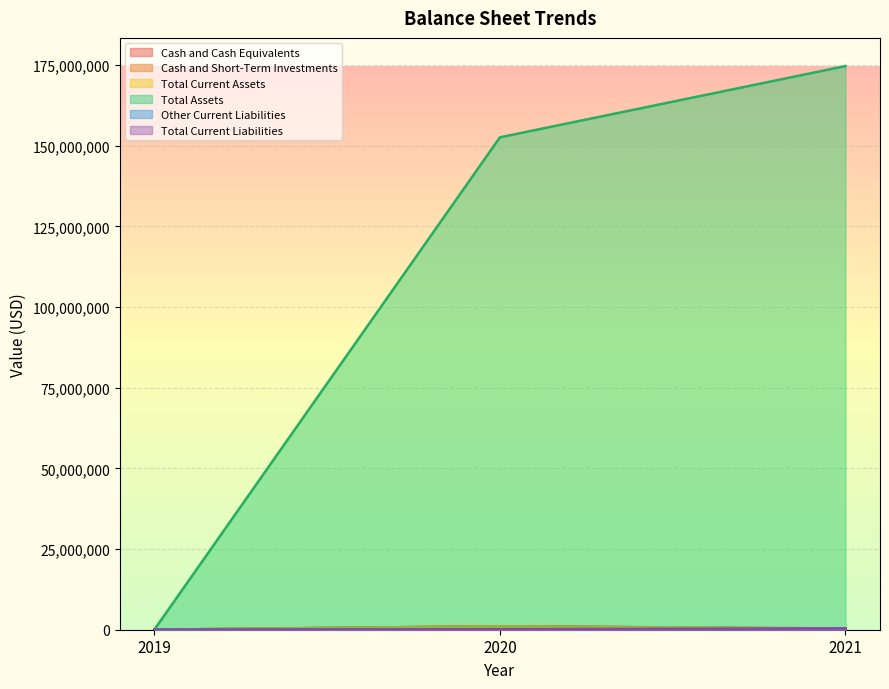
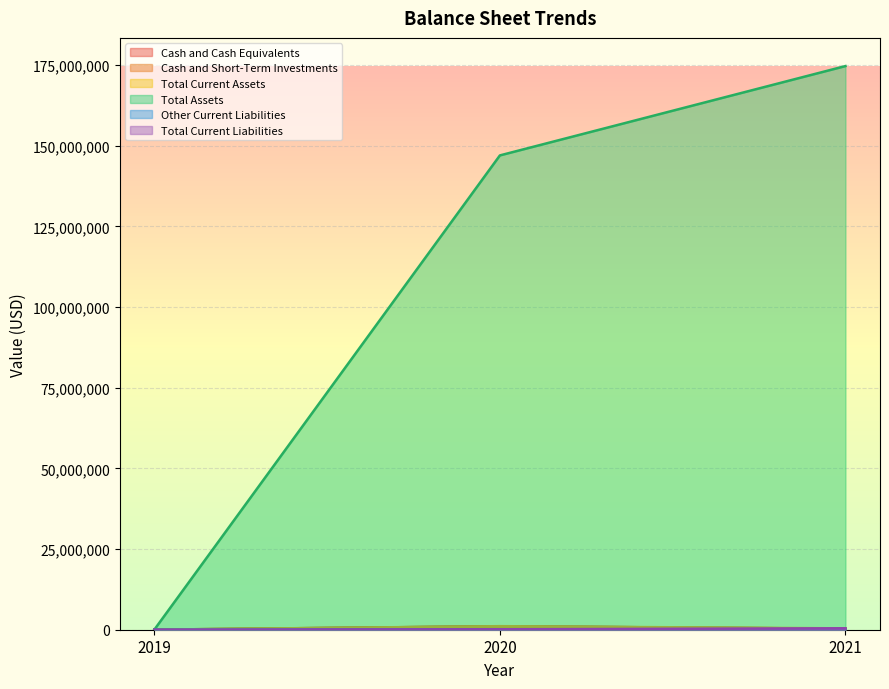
  {
    "Total Assets": {
-     "2020": "153,000,000",
+     "2020": "147,000,000",
      "2021": "175,000,000"
    }
  }
